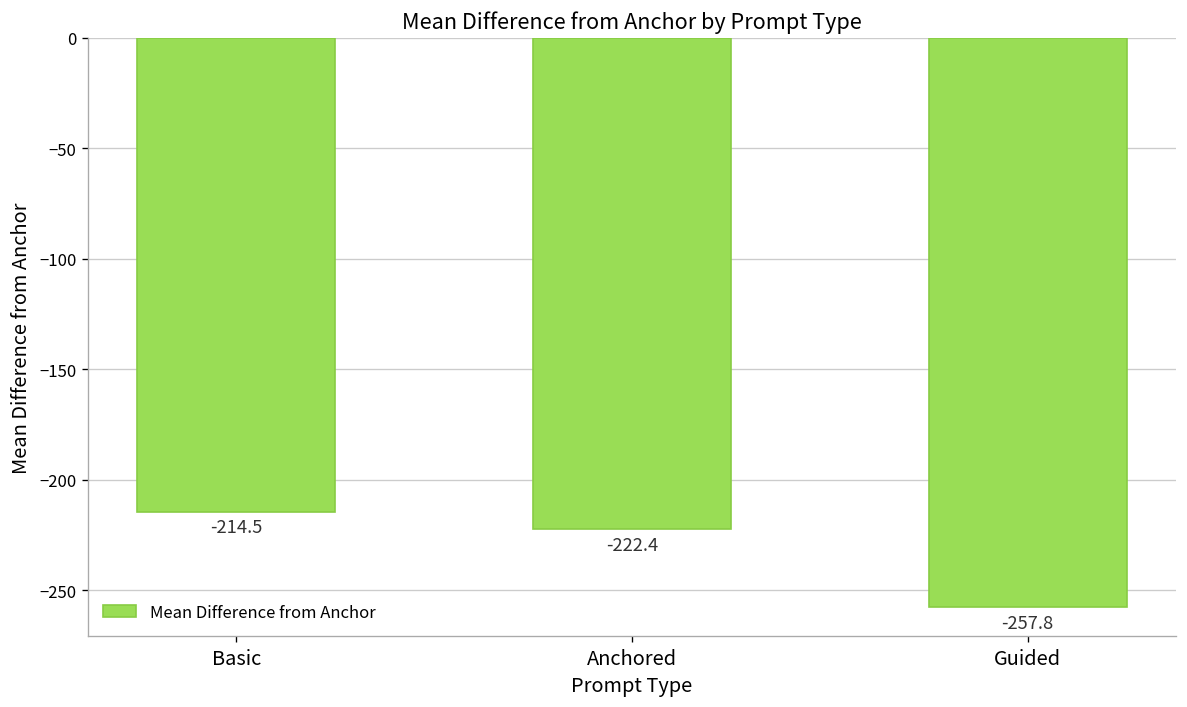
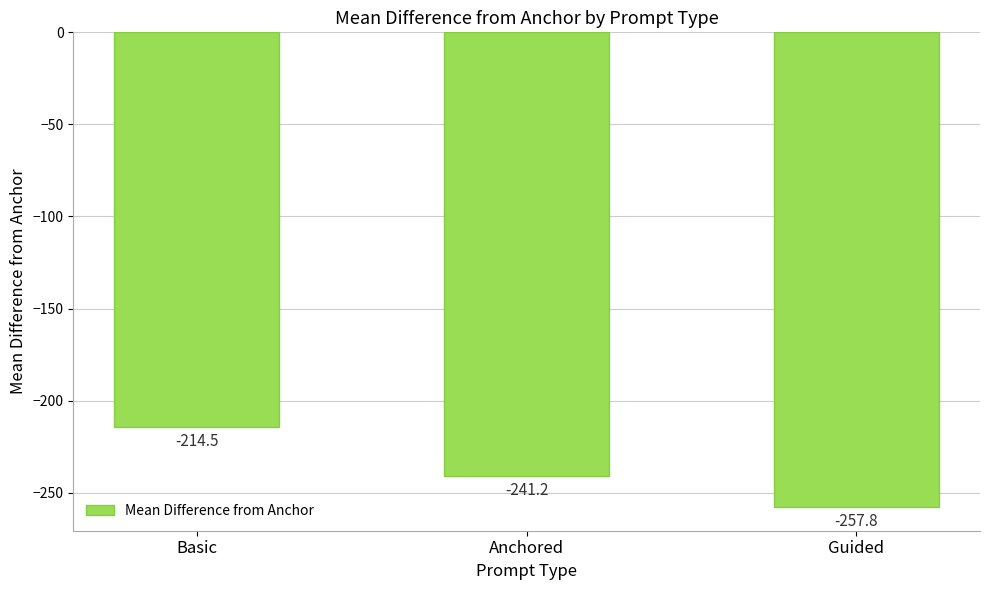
  {
    "Basic": -214.5,
-   "Anchored": -222.4,
+   "Anchored": -241.2,
    "Guided": -257.8
  }
